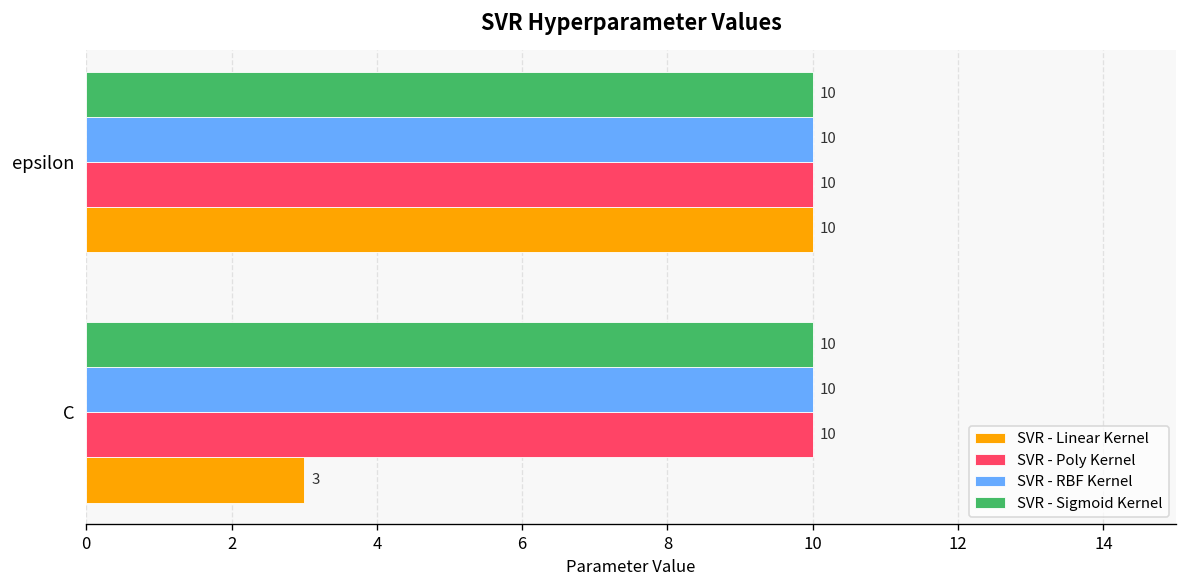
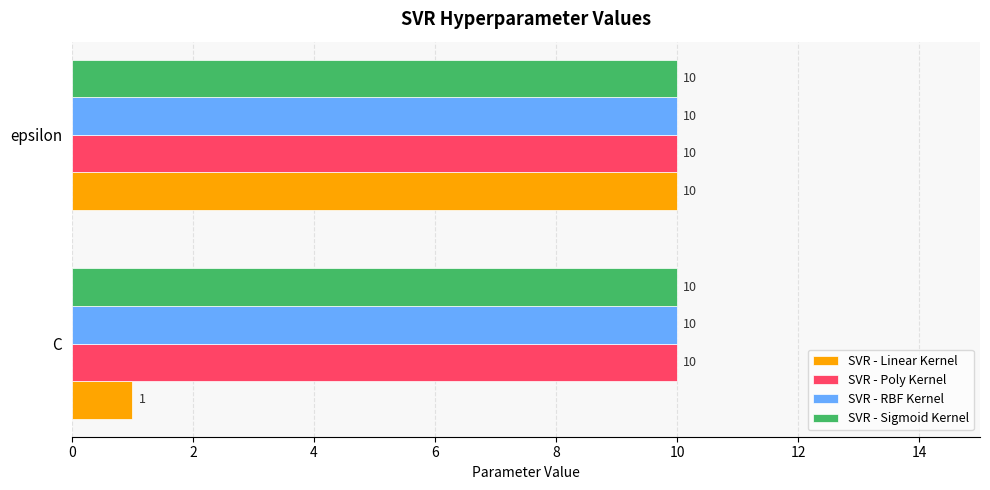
  {
    "SVR - Linear Kernel": {
      "epsilon": 10,
-     "C": 3
+     "C": 1
    },
    "SVR - Poly Kernel": {
      "epsilon": 10,
      "C": 10
    },
    "SVR - RBF Kernel": {
      "epsilon": 10,
      "C": 10
    },
    "SVR - Sigmoid Kernel": {
      "epsilon": 10,
      "C": 10
    }
  }
